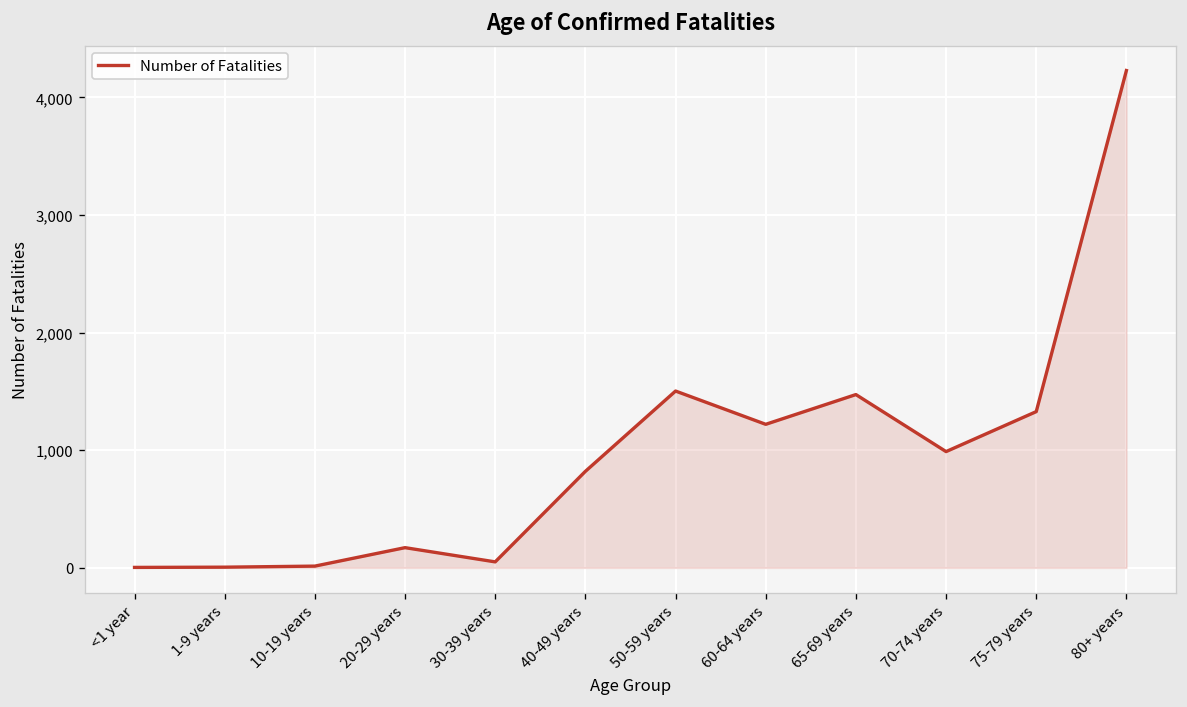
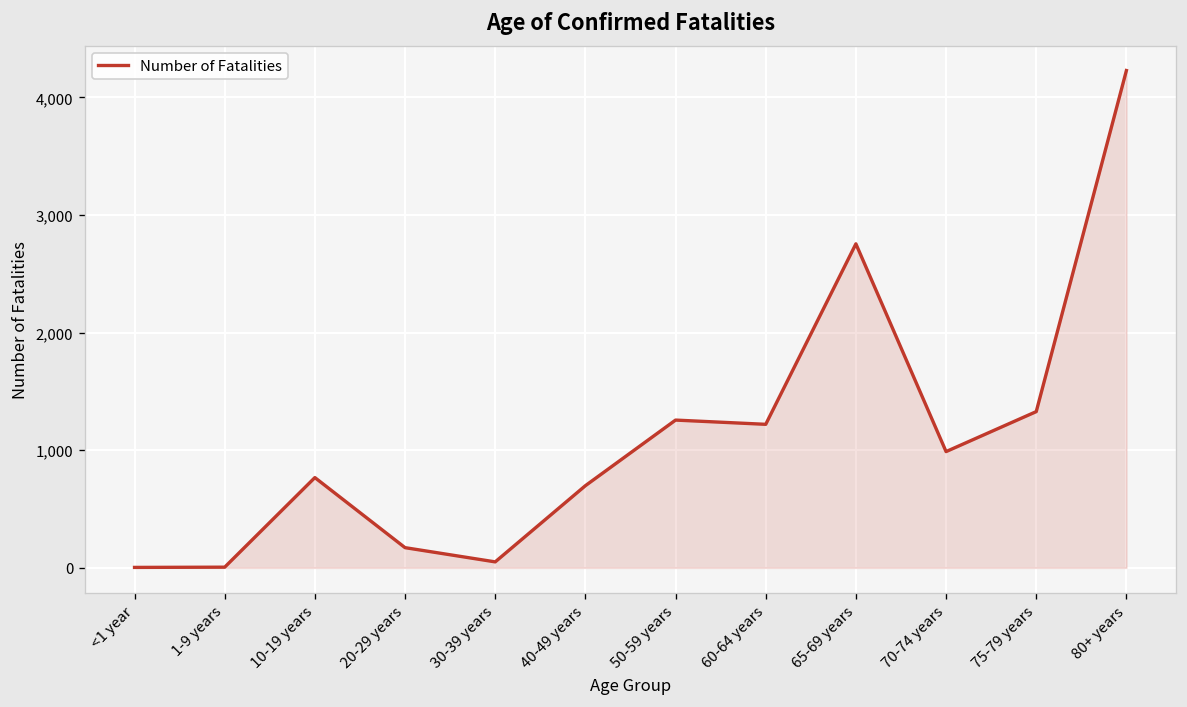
  {
    "<1 year": "0",
    "1-9 years": "0",
-   "10-19 years": "0",
+   "10-19 years": "800",
    "20-29 years": "200",
    "30-39 years": "100",
-   "40-49 years": "800",
-   "50-59 years": "1,500",
+   "40-49 years": "700",
+   "50-59 years": "1,300",
    "60-64 years": "1,200",
-   "65-69 years": "1,500",
+   "65-69 years": "2,800",
    "70-74 years": "1,000",
    "75-79 years": "1,300",
    "80+ years": "4,200"
  }
